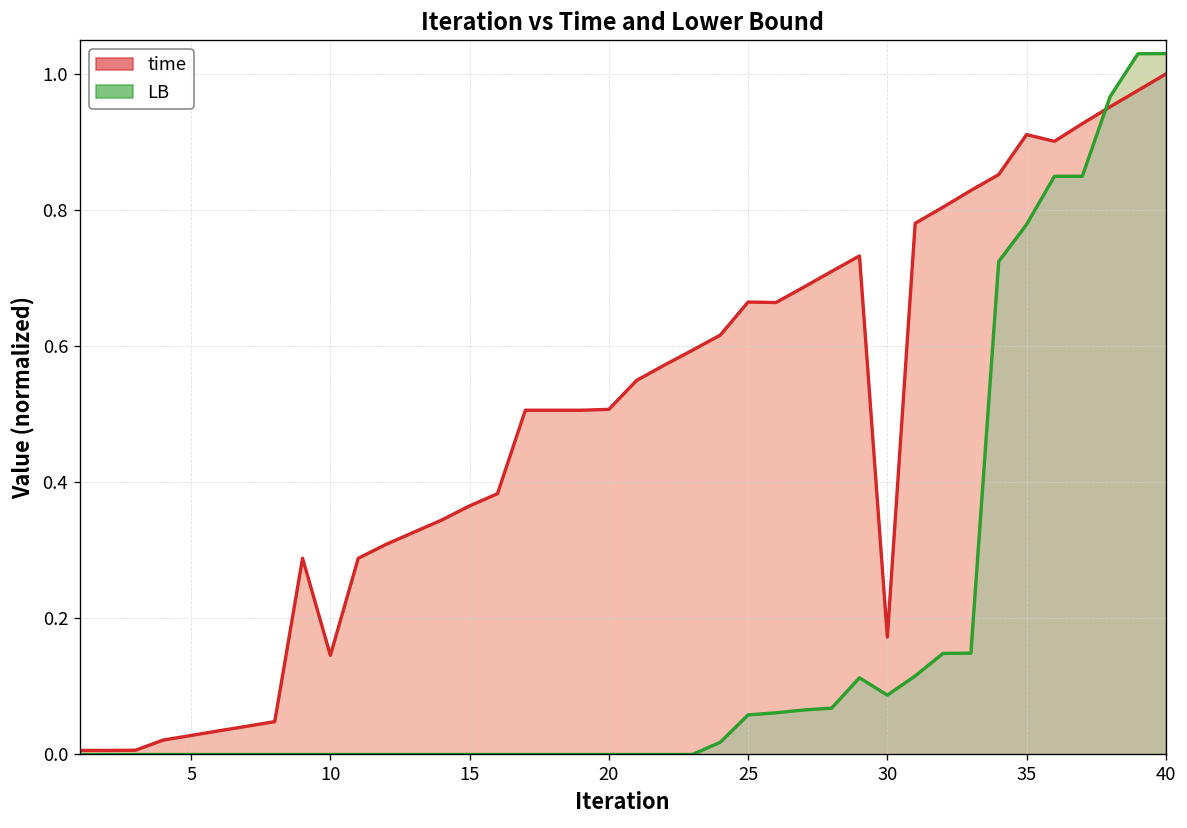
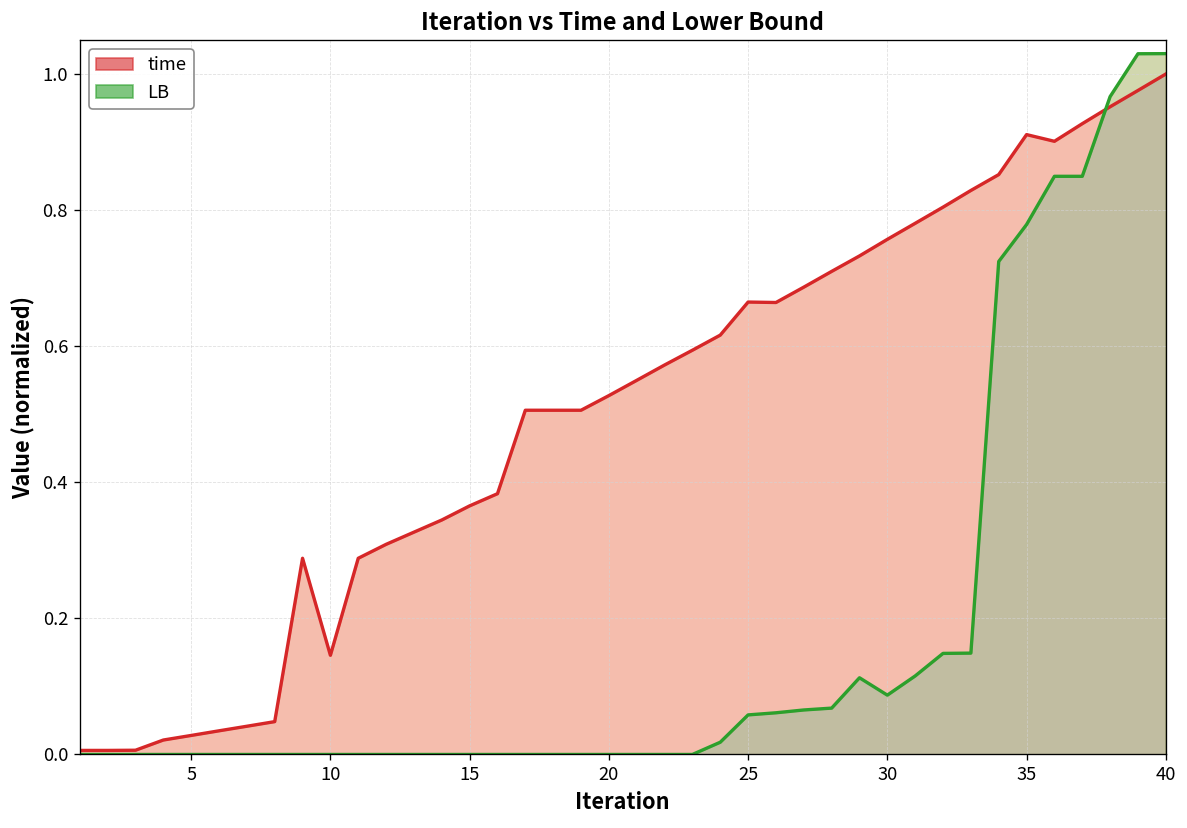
  {
    "time": {
-     "20": 0.51,
-     "30": 0.17,
+     "20": 0.53,
+     "30": 0.76,
      "40": 1.00
    },
    "LB": {
      "5": 0.00,
      "10": 0.00,
      "15": 0.00,
      "20": 0.00,
      "25": 0.06,
      "30": 0.09,
      "35": 0.78
    }
  }
